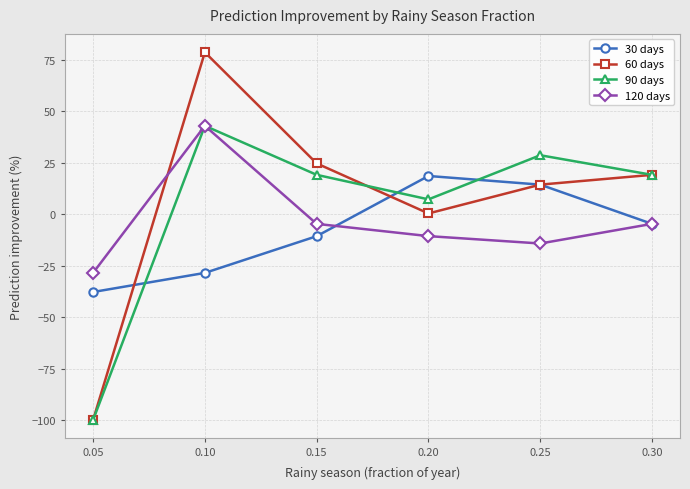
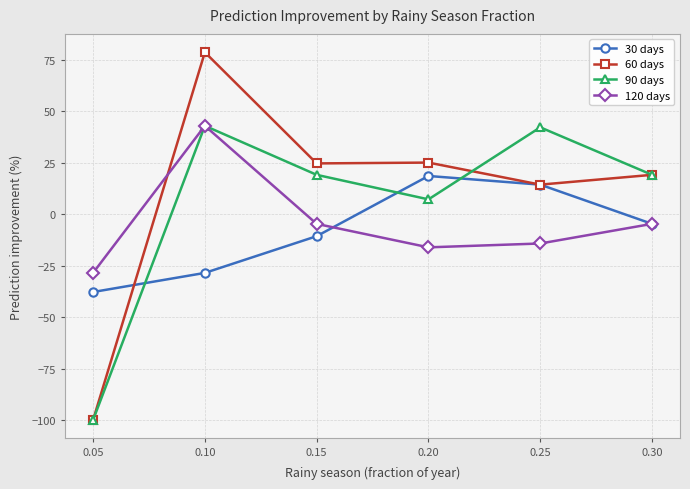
  {
    "30 days": {
      "0.05": -38,
      "0.10": -29,
      "0.15": -11,
      "0.20": 19
    },
    "60 days": {
      "0.10": 79,
      "0.15": 25,
-     "0.20": 0
+     "0.20": 25
    },
    "90 days": {
      "0.15": 19,
      "0.20": 7,
-     "0.25": 29
+     "0.25": 42
    },
    "120 days": {
      "0.05": -29,
      "0.15": -5,
-     "0.20": -11,
+     "0.20": -16,
      "0.25": -14
    }
  }
